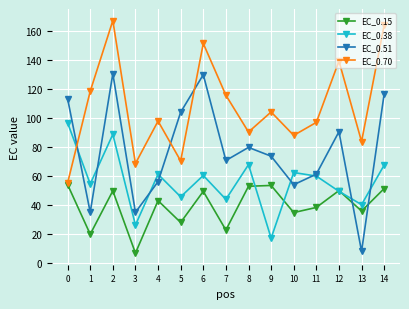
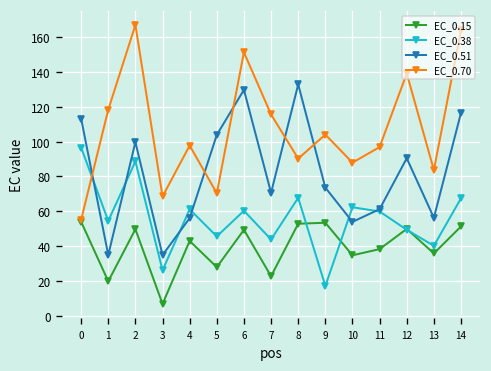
  {
    "EC_0.15": {
      "1": 20,
      "2": 50,
      "3": 7,
      "4": 43,
      "5": 28,
      "6": 49,
      "7": 23,
      "8": 53,
      "9": 53,
      "10": 35,
      "11": 38,
      "13": 36,
      "14": 51
    },
    "EC_0.38": {
      "0": 97,
      "1": 54,
      "2": 89,
      "3": 26,
      "4": 61,
      "5": 46,
      "6": 60,
      "7": 44,
      "8": 68,
      "9": 17,
      "10": 62,
      "13": 40,
      "14": 67
    },
    "EC_0.51": {
      "0": 113,
      "1": 35,
-     "2": 130,
+     "2": 100,
      "3": 35,
      "4": 56,
      "5": 104,
      "6": 130,
      "7": 71,
-     "8": 80,
+     "8": 133,
      "9": 74,
      "10": 54,
      "12": 90,
-     "13": 8,
+     "13": 56,
      "14": 117
    },
    "EC_0.70": {
      "1": 118,
      "2": 167,
      "3": 69,
      "4": 98,
      "5": 70,
      "6": 151,
      "7": 116,
      "8": 90,
      "9": 104,
      "10": 88,
      "11": 97,
      "13": 84
    }
  }
